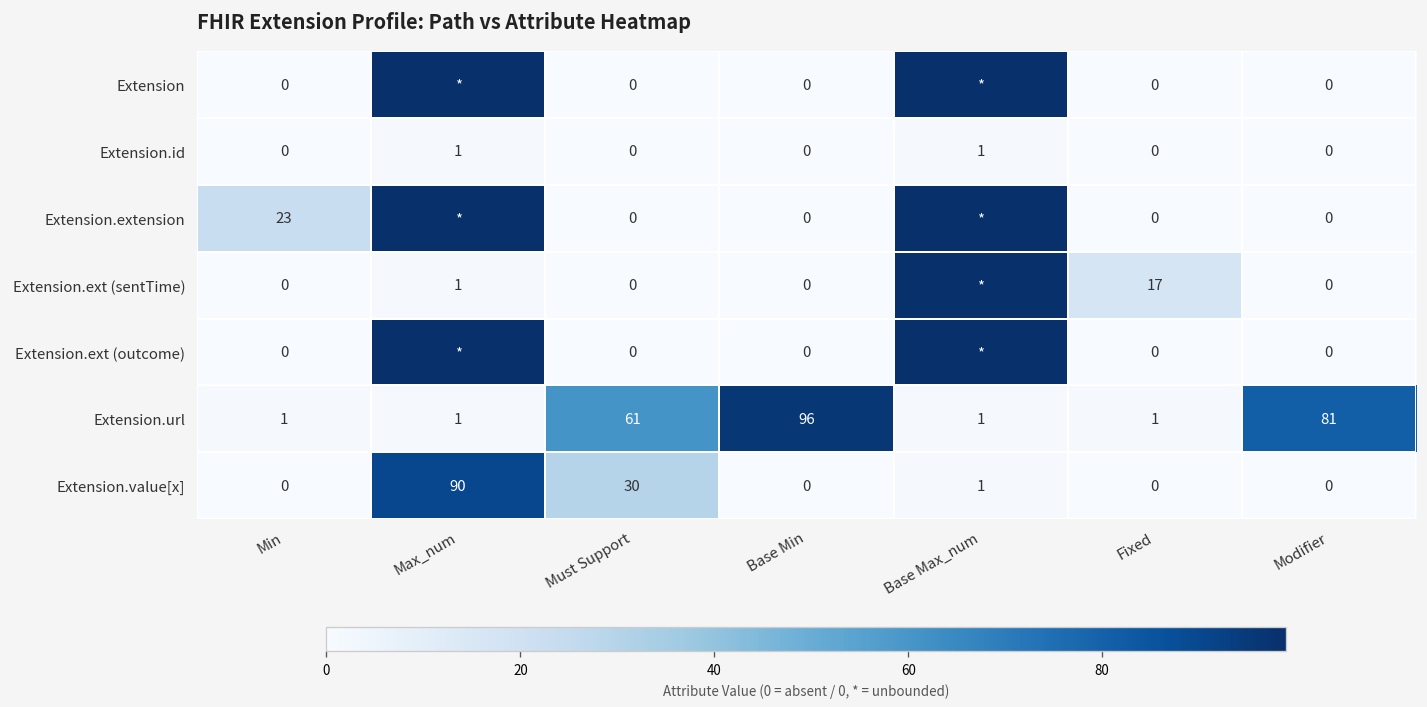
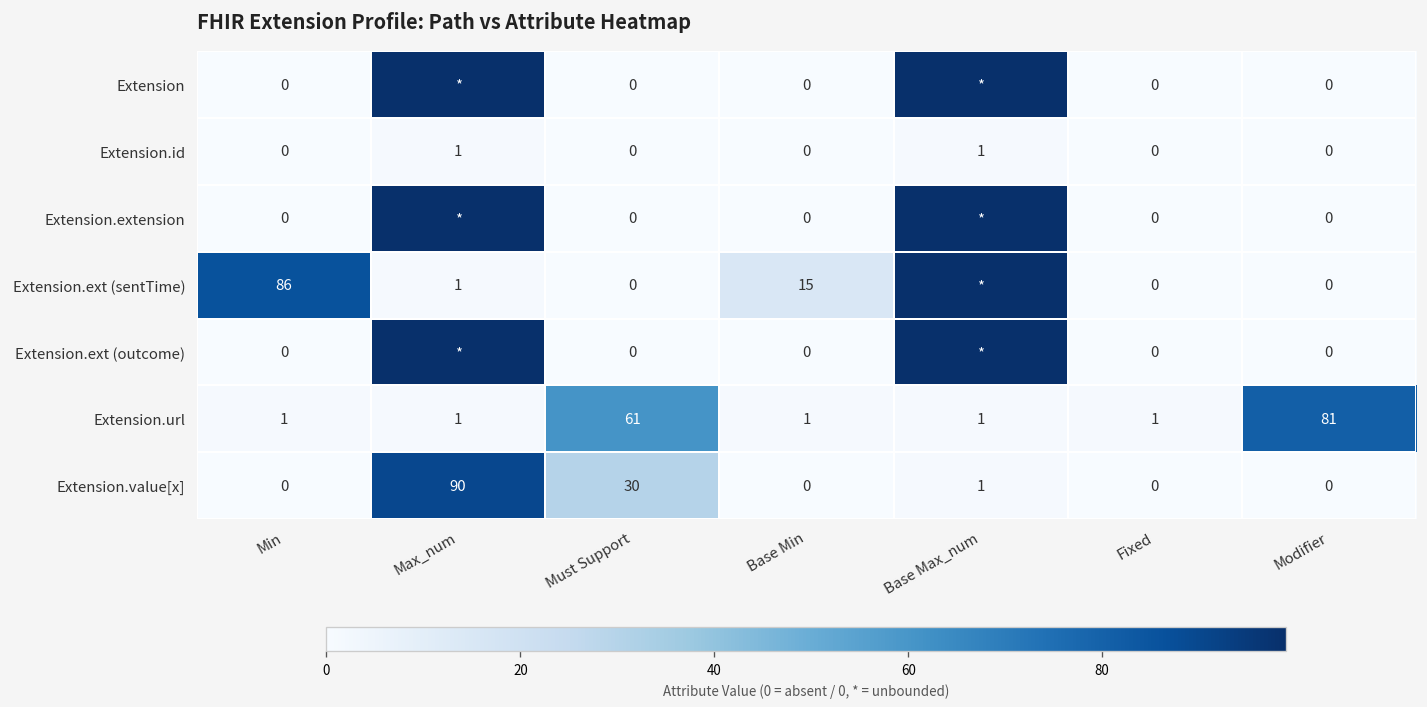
  {
    "Extension": {
      "Min": 0,
      "Must Support": 0,
      "Base Min": 0,
      "Fixed": 0,
      "Modifier": 0
    },
    "Extension.id": {
      "Min": 0,
      "Max_num": 1,
      "Must Support": 0,
      "Base Min": 0,
      "Base Max_num": 1,
      "Fixed": 0,
      "Modifier": 0
    },
    "Extension.extension": {
-     "Min": 23,
+     "Min": 0,
      "Must Support": 0,
      "Base Min": 0,
      "Fixed": 0,
      "Modifier": 0
    },
    "Extension.ext (sentTime)": {
-     "Min": 0,
+     "Min": 86,
      "Max_num": 1,
      "Must Support": 0,
-     "Base Min": 0,
-     "Fixed": 17,
+     "Base Min": 15,
+     "Fixed": 0,
      "Modifier": 0
    },
    "Extension.ext (outcome)": {
      "Min": 0,
      "Must Support": 0,
      "Base Min": 0,
      "Fixed": 0,
      "Modifier": 0
    },
    "Extension.url": {
      "Min": 1,
      "Max_num": 1,
      "Must Support": 61,
-     "Base Min": 96,
+     "Base Min": 1,
      "Base Max_num": 1,
      "Fixed": 1,
      "Modifier": 81
    },
    "Extension.value[x]": {
      "Min": 0,
      "Max_num": 90,
      "Must Support": 30,
      "Base Min": 0,
      "Base Max_num": 1,
      "Fixed": 0,
      "Modifier": 0
    }
  }
